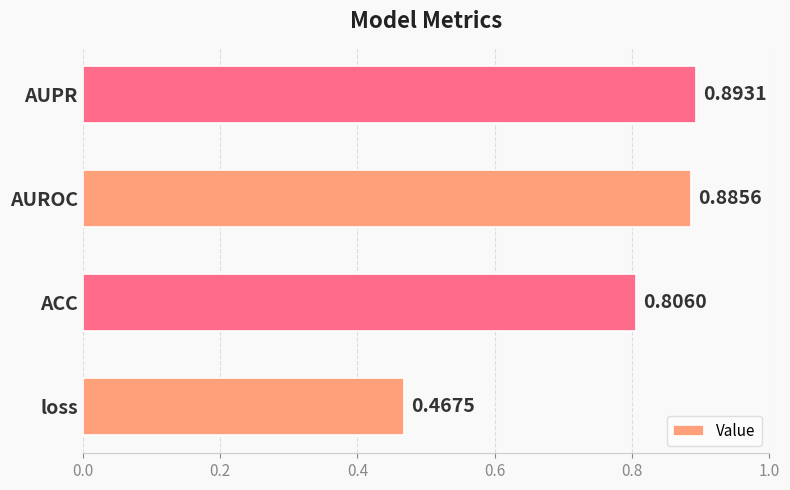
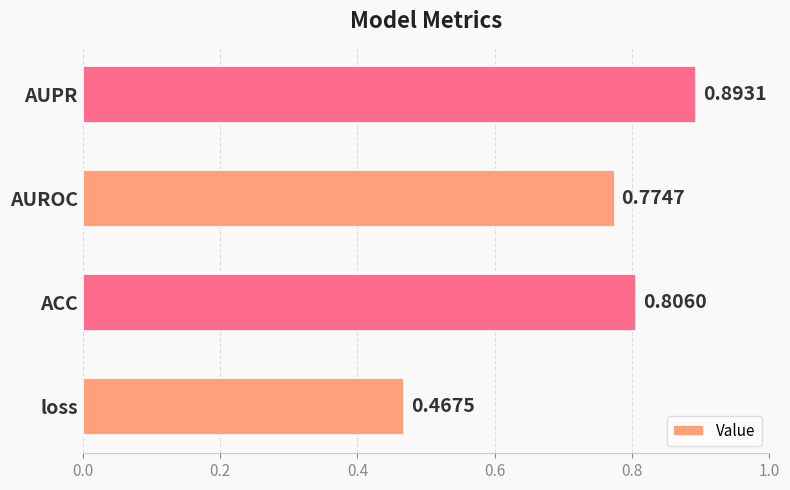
  {
    "AUPR": 0.8931,
-   "AUROC": 0.8856,
+   "AUROC": 0.7747,
    "ACC": 0.8060,
    "loss": 0.4675
  }
